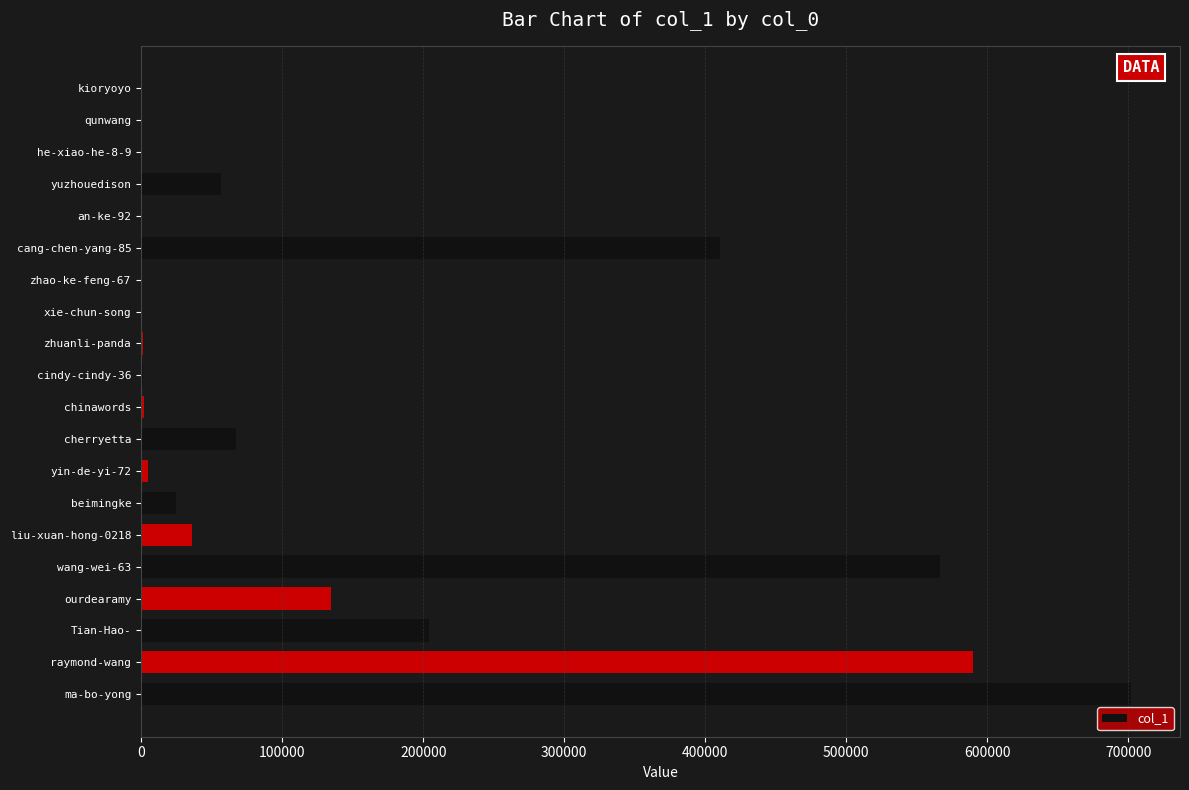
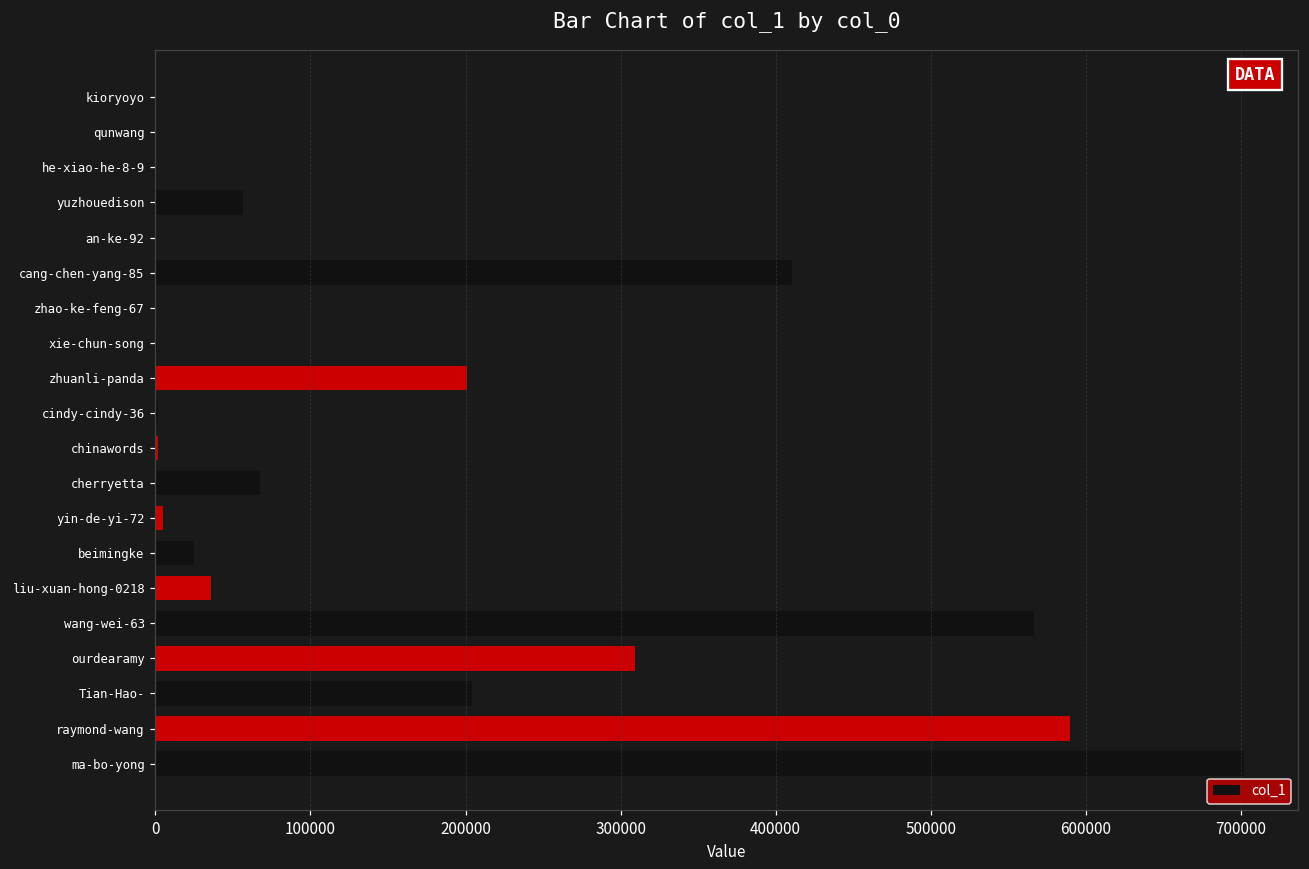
  {
    "yuzhouedison": 56000,
    "cang-chen-yang-85": 410000,
-   "zhuanli-panda": 1000,
+   "zhuanli-panda": 201000,
    "cherryetta": 67000,
    "yin-de-yi-72": 5000,
    "beimingke": 25000,
    "liu-xuan-hong-0218": 36000,
    "wang-wei-63": 567000,
-   "ourdearamy": 135000,
+   "ourdearamy": 310000,
    "Tian-Hao-": 204000,
    "raymond-wang": 590000,
    "ma-bo-yong": 702000
  }
